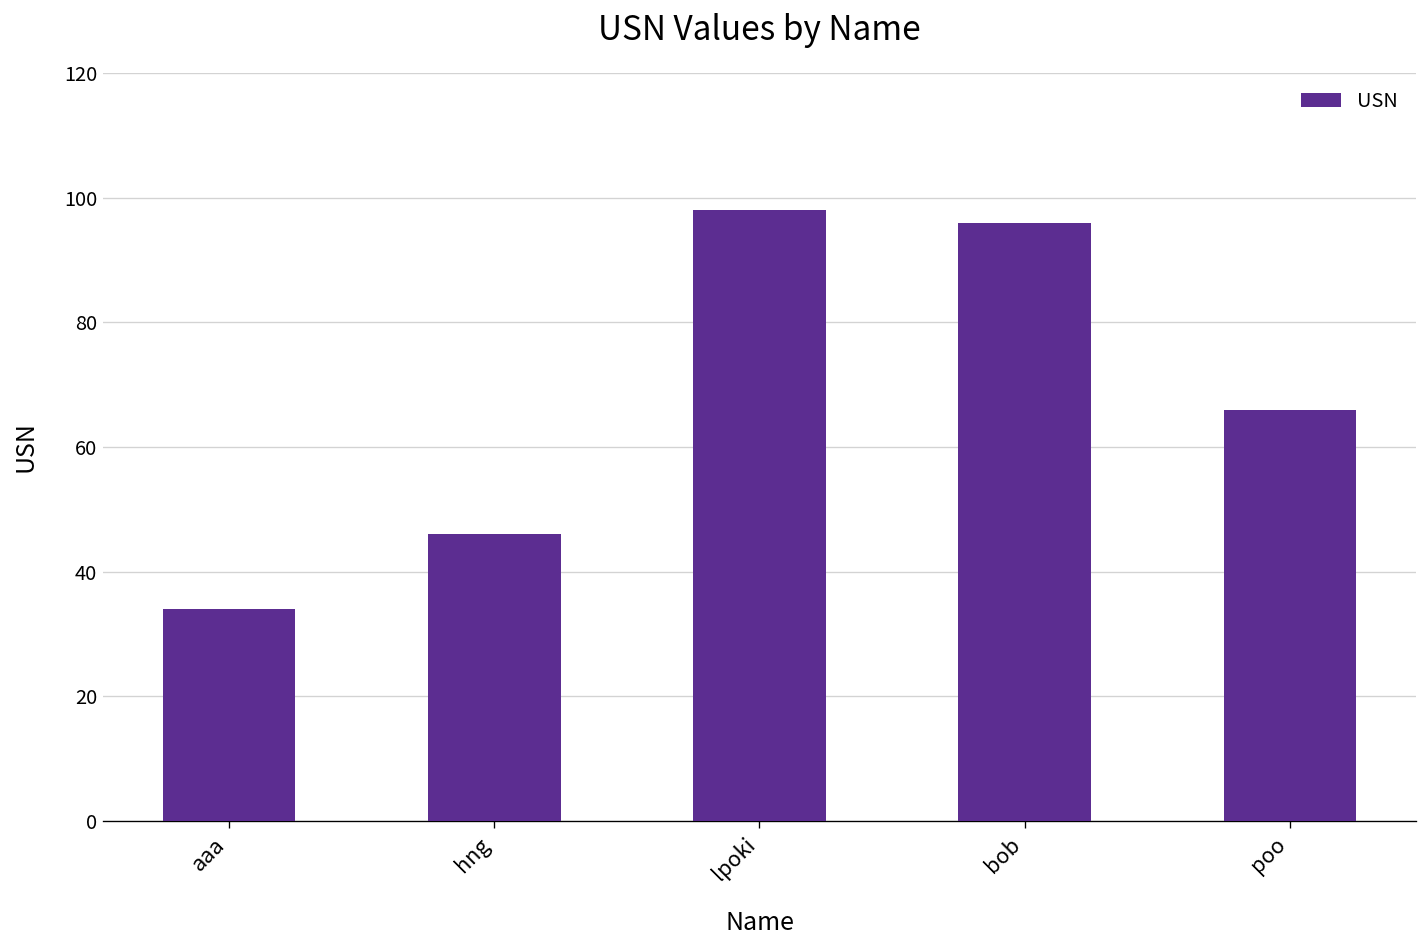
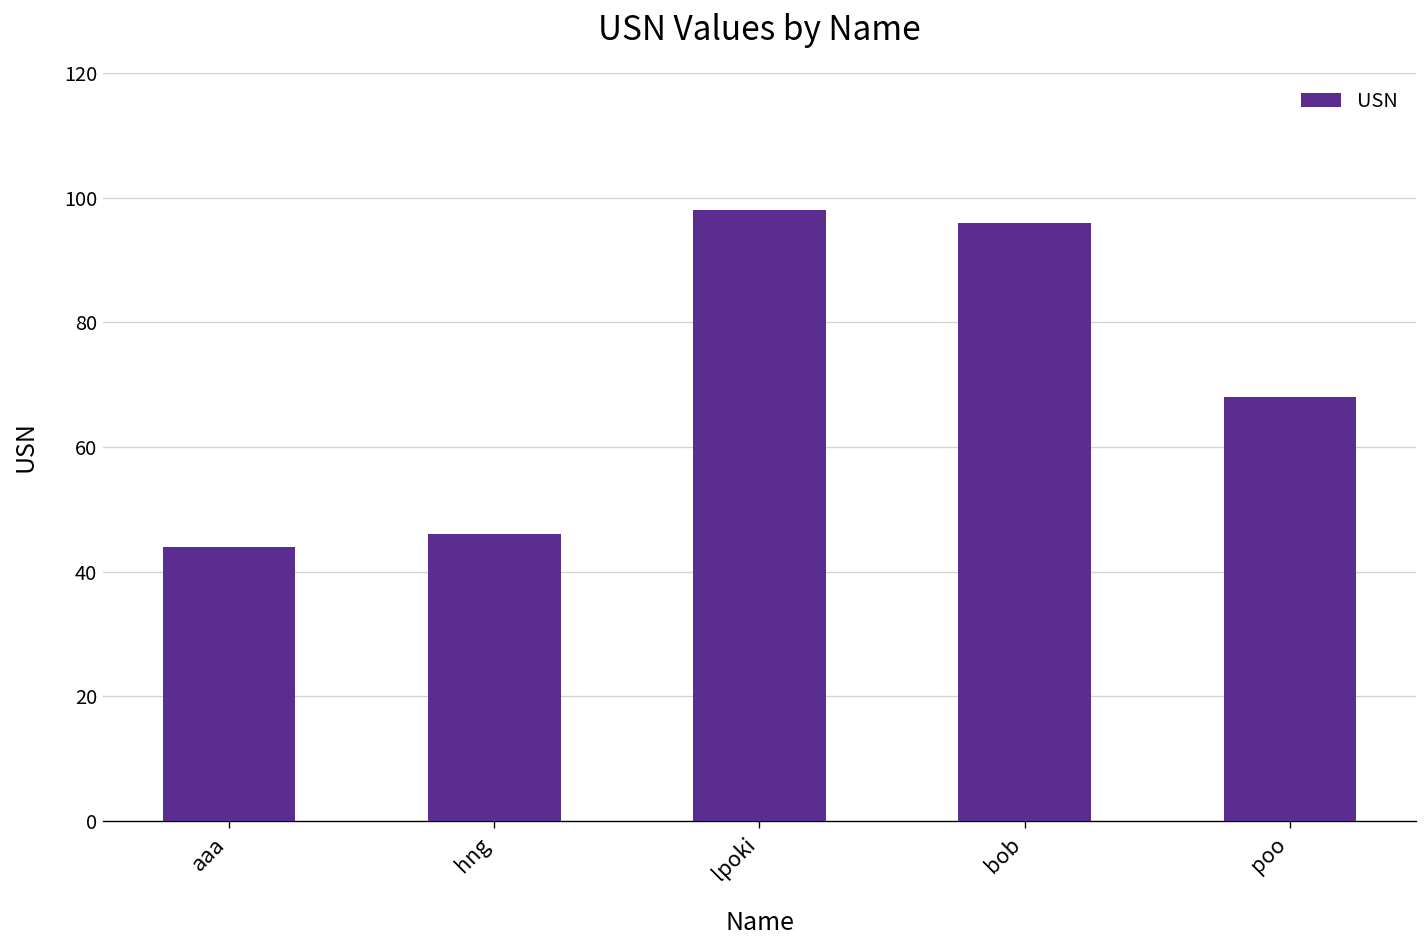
  {
-   "aaa": 34,
+   "aaa": 44,
    "hng": 46,
    "lpoki": 98,
    "bob": 96,
-   "poo": 66
+   "poo": 68
  }
